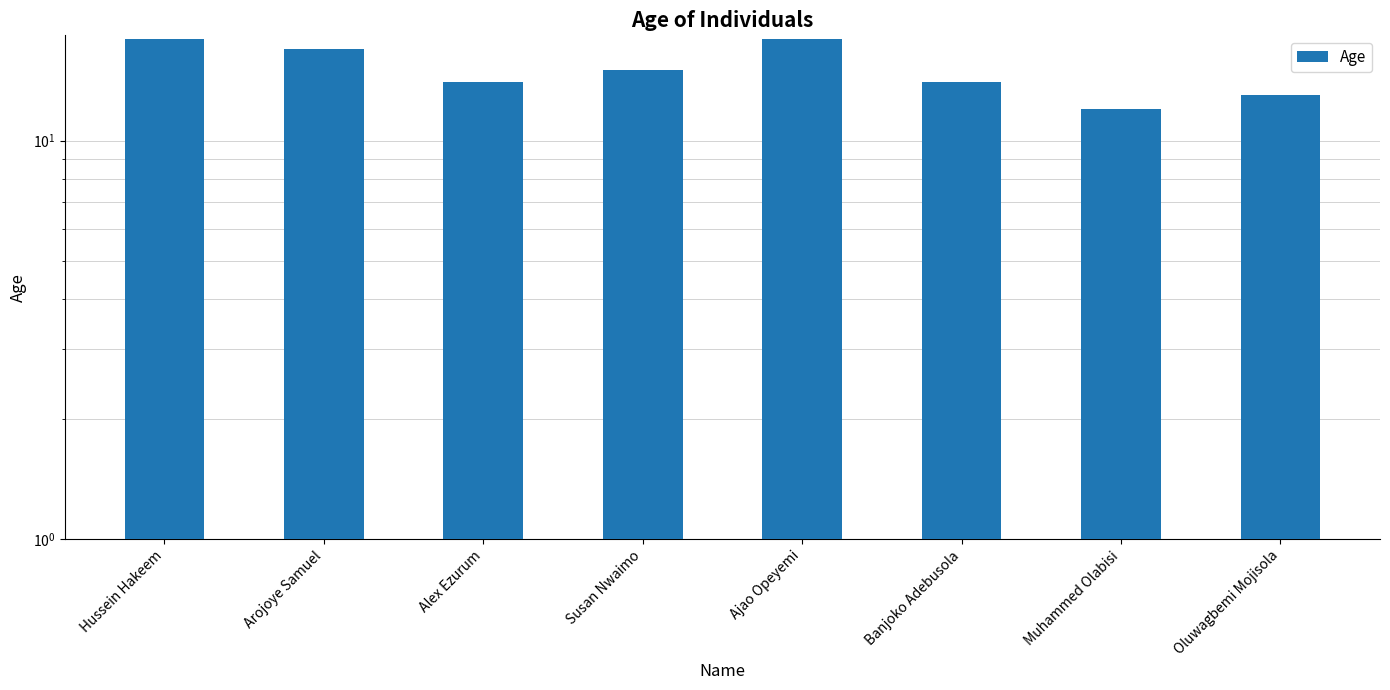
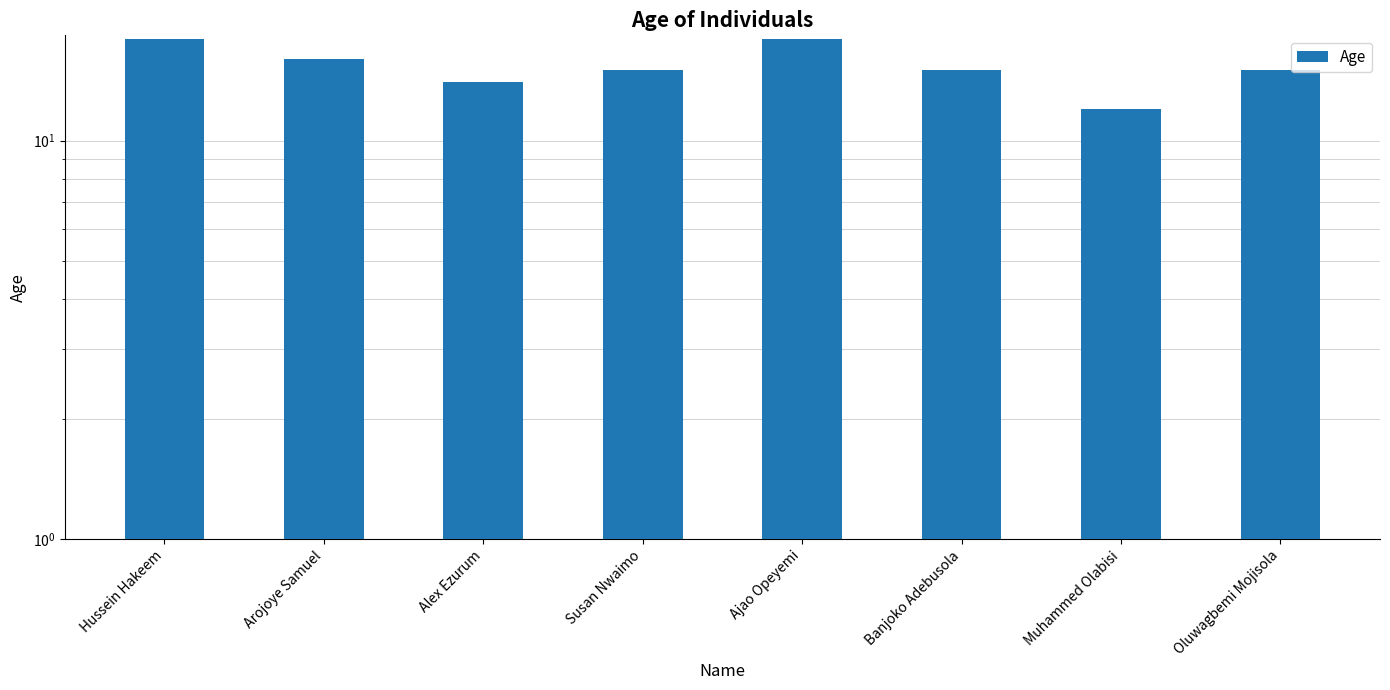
  {
    "Hussein Hakeem": 18,
-   "Arojoye Samuel": 17,
+   "Arojoye Samuel": 16,
    "Alex Ezurum": 14,
    "Susan Nwaimo": 15,
    "Ajao Opeyemi": 18,
-   "Banjoko Adebusola": 14,
+   "Banjoko Adebusola": 15,
    "Muhammed Olabisi": 12,
-   "Oluwagbemi Mojisola": 13
+   "Oluwagbemi Mojisola": 15
  }
